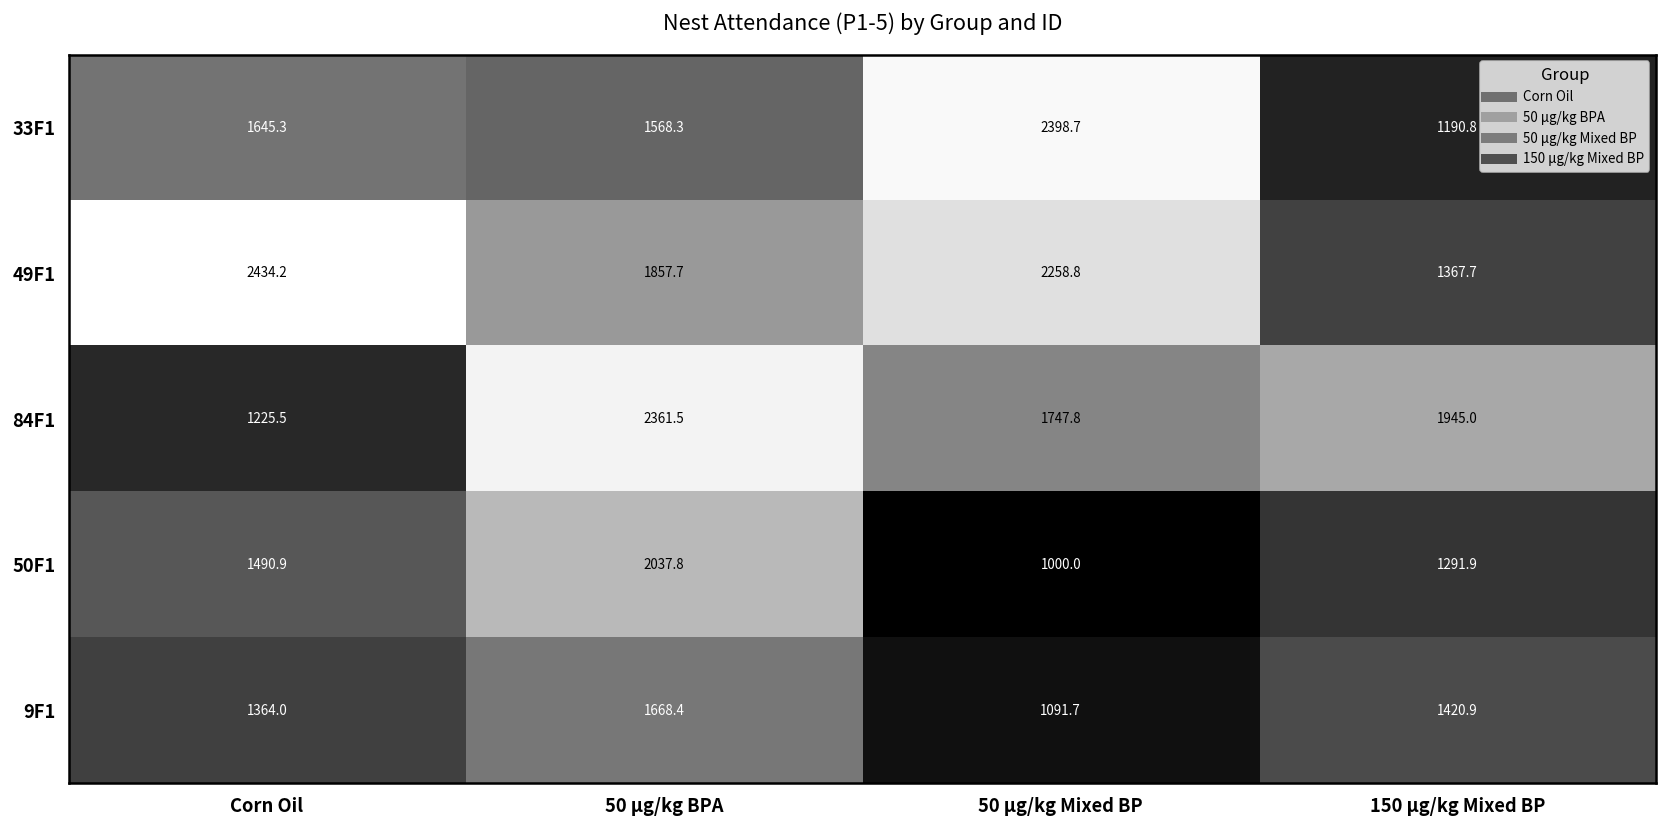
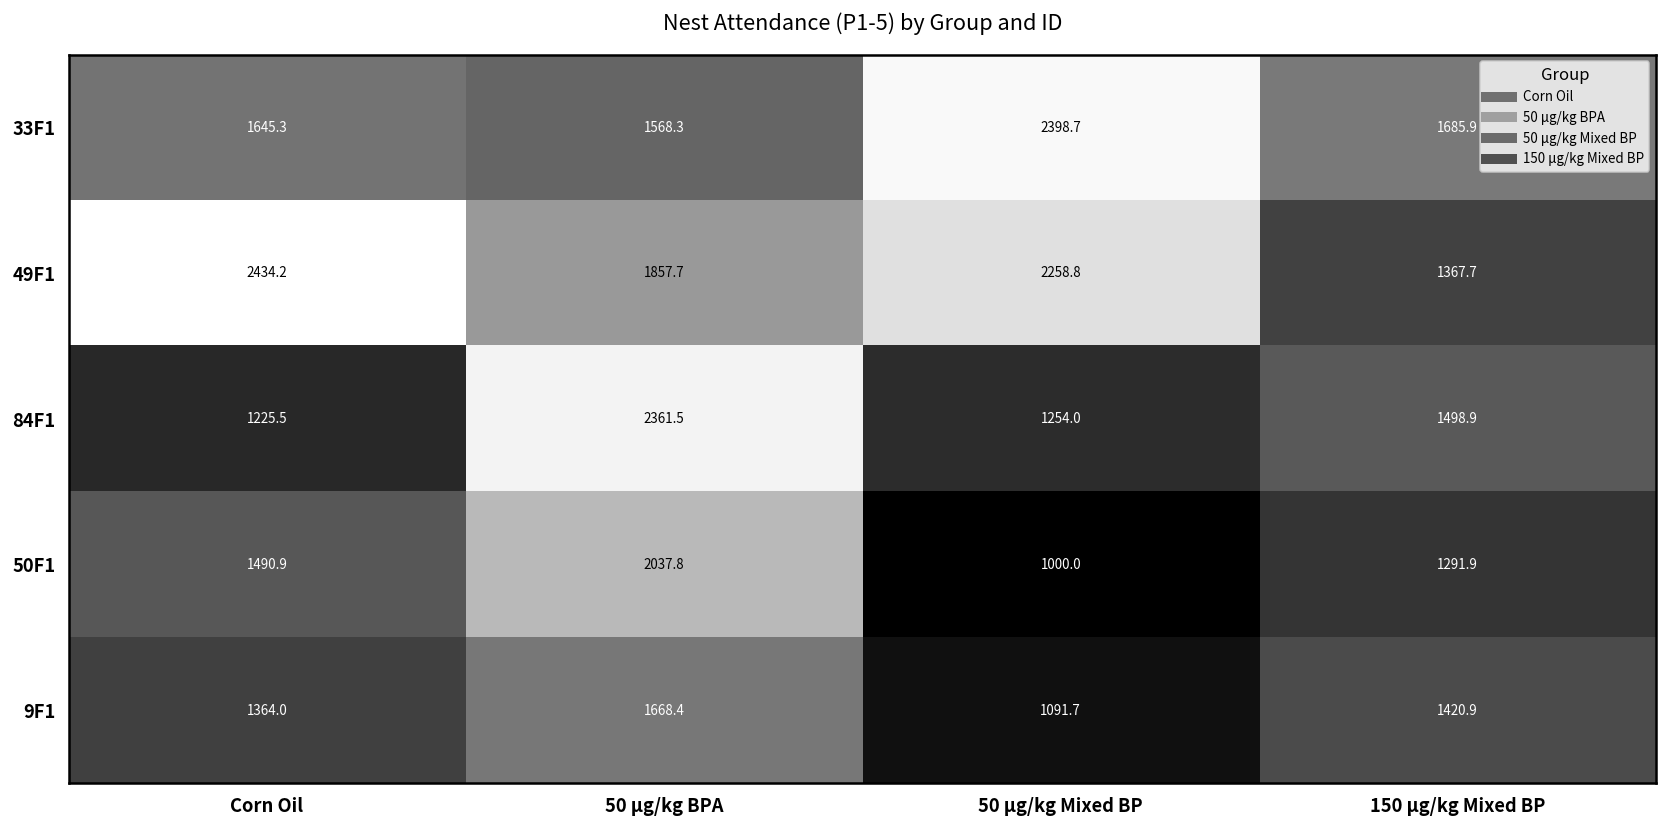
  {
    "33F1": {
      "Corn Oil": 1645.3,
      "50 μg/kg BPA": 1568.3,
      "50 μg/kg Mixed BP": 2398.7,
-     "150 μg/kg Mixed BP": 1190.8
+     "150 μg/kg Mixed BP": 1685.9
    },
    "49F1": {
      "Corn Oil": 2434.2,
      "50 μg/kg BPA": 1857.7,
      "50 μg/kg Mixed BP": 2258.8,
      "150 μg/kg Mixed BP": 1367.7
    },
    "84F1": {
      "Corn Oil": 1225.5,
      "50 μg/kg BPA": 2361.5,
-     "50 μg/kg Mixed BP": 1747.8,
-     "150 μg/kg Mixed BP": 1945.0
+     "50 μg/kg Mixed BP": 1254.0,
+     "150 μg/kg Mixed BP": 1498.9
    },
    "50F1": {
      "Corn Oil": 1490.9,
      "50 μg/kg BPA": 2037.8,
      "50 μg/kg Mixed BP": 1000.0,
      "150 μg/kg Mixed BP": 1291.9
    },
    "9F1": {
      "Corn Oil": 1364.0,
      "50 μg/kg BPA": 1668.4,
      "50 μg/kg Mixed BP": 1091.7,
      "150 μg/kg Mixed BP": 1420.9
    }
  }
